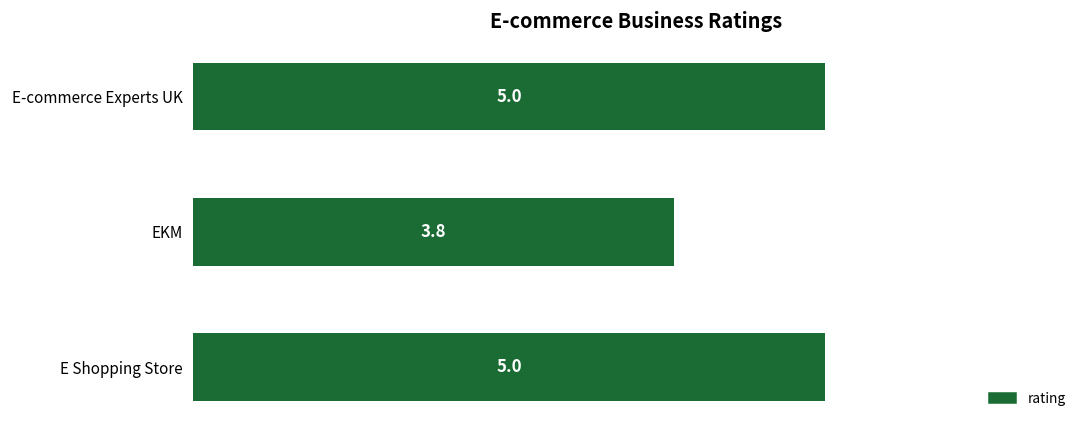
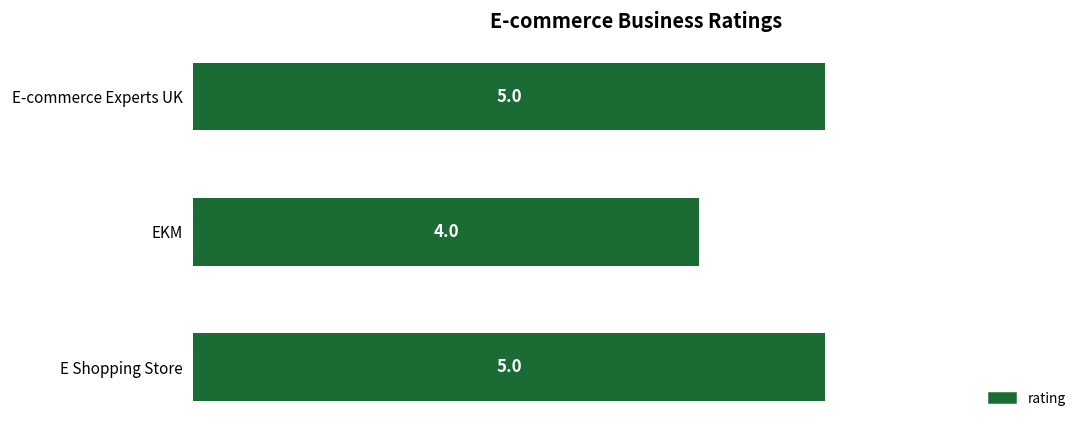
  {
    "E-commerce Experts UK": 5.0,
-   "EKM": 3.8,
+   "EKM": 4.0,
    "E Shopping Store": 5.0
  }
